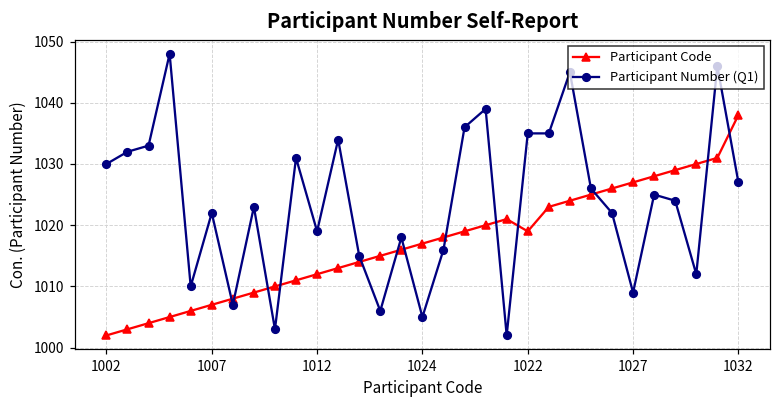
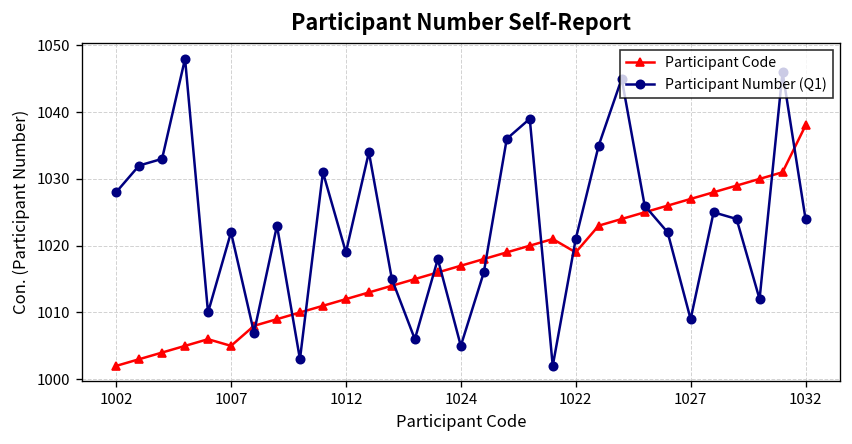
  {
    "Participant Code": {
      "1002": 1002,
-     "1007": 1007,
+     "1007": 1005,
      "1012": 1012,
      "1024": 1017,
      "1022": 1019,
      "1027": 1027,
      "1032": 1038
    },
    "Participant Number (Q1)": {
-     "1002": 1030,
+     "1002": 1028,
      "1007": 1022,
      "1012": 1019,
      "1024": 1005,
-     "1022": 1035,
+     "1022": 1021,
      "1027": 1009,
-     "1032": 1027
+     "1032": 1024
    }
  }
